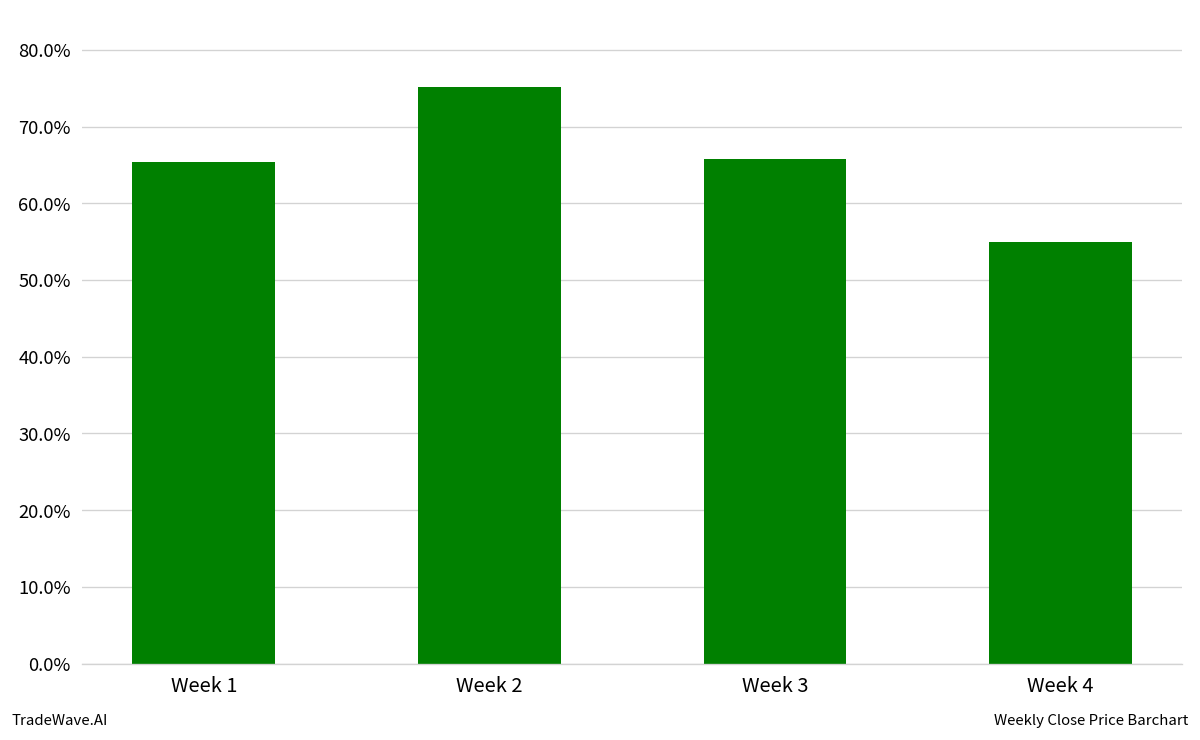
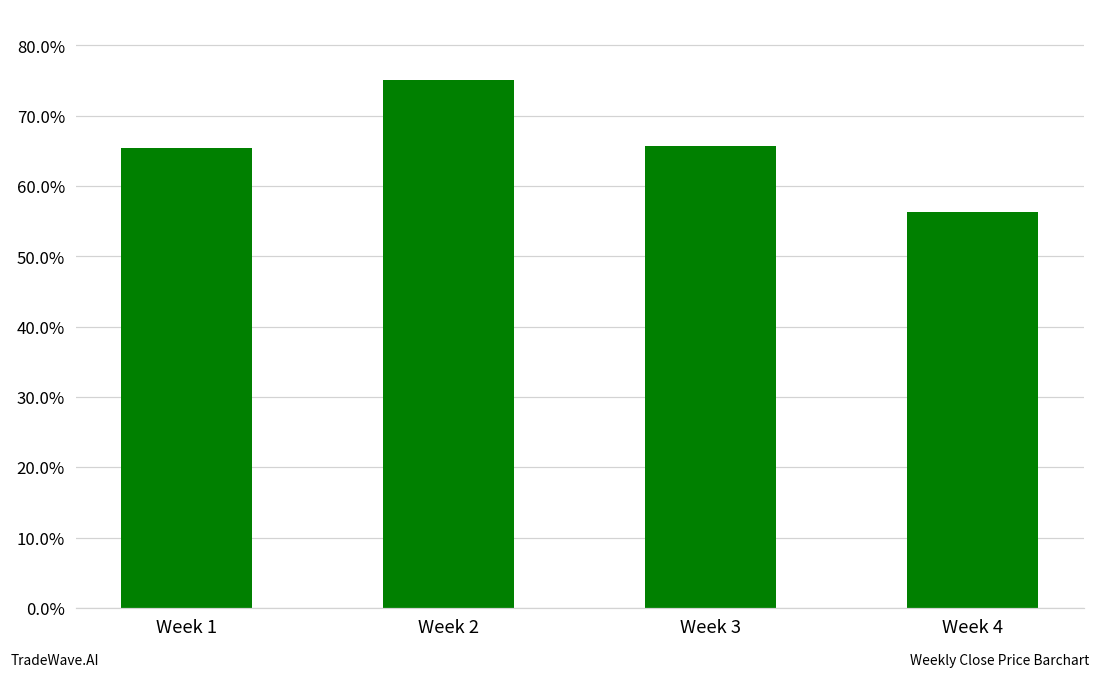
  {
    "Week 1": "65%",
    "Week 2": "75%",
    "Week 3": "66%",
-   "Week 4": "55%"
+   "Week 4": "56%"
  }
